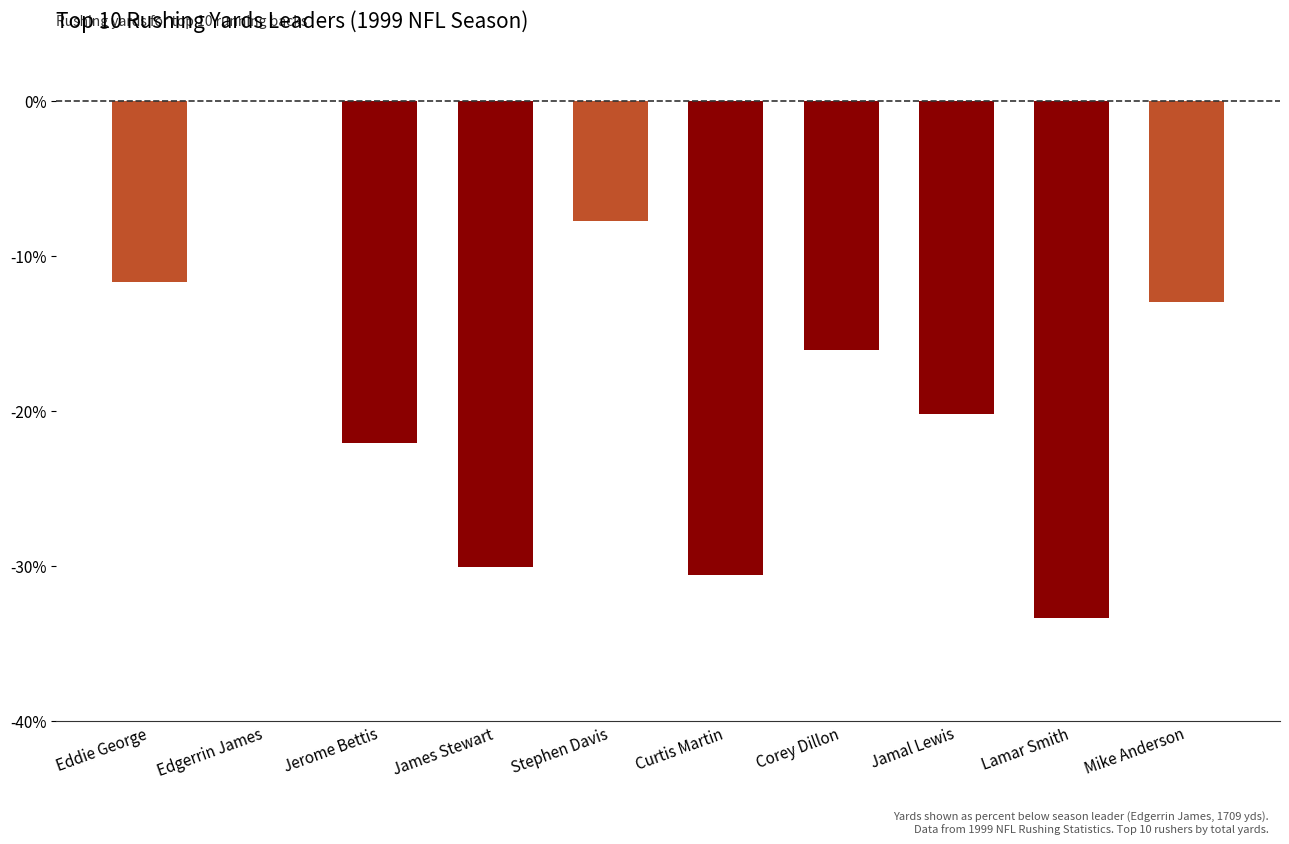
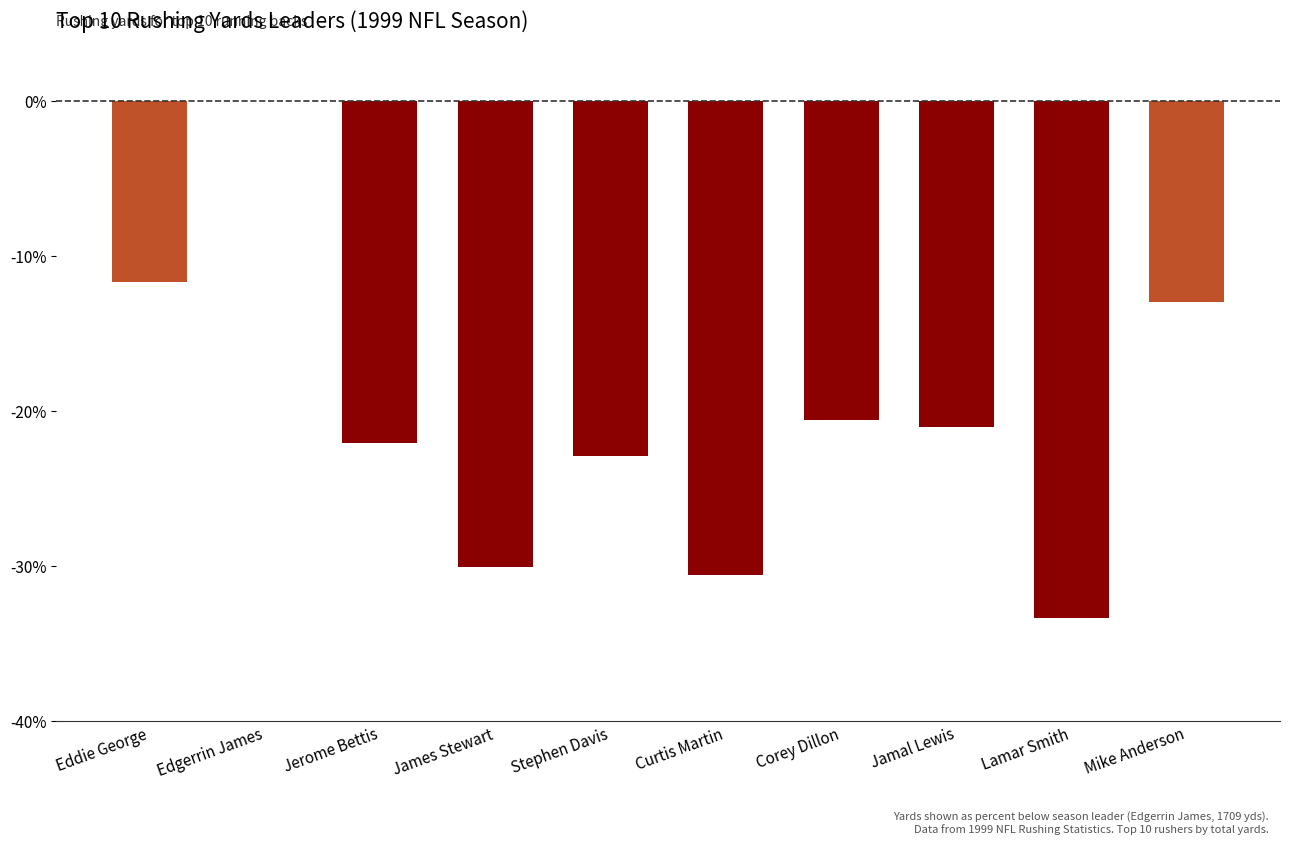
  {
    "Eddie George": "-11.7%",
    "Edgerrin James": "0.0%",
    "Jerome Bettis": "-22.1%",
    "James Stewart": "-30.1%",
-   "Stephen Davis": "-7.7%",
+   "Stephen Davis": "-22.9%",
    "Curtis Martin": "-30.6%",
-   "Corey Dillon": "-16.0%",
-   "Jamal Lewis": "-20.2%",
+   "Corey Dillon": "-20.6%",
+   "Jamal Lewis": "-21.0%",
    "Lamar Smith": "-33.4%",
    "Mike Anderson": "-13.0%"
  }
